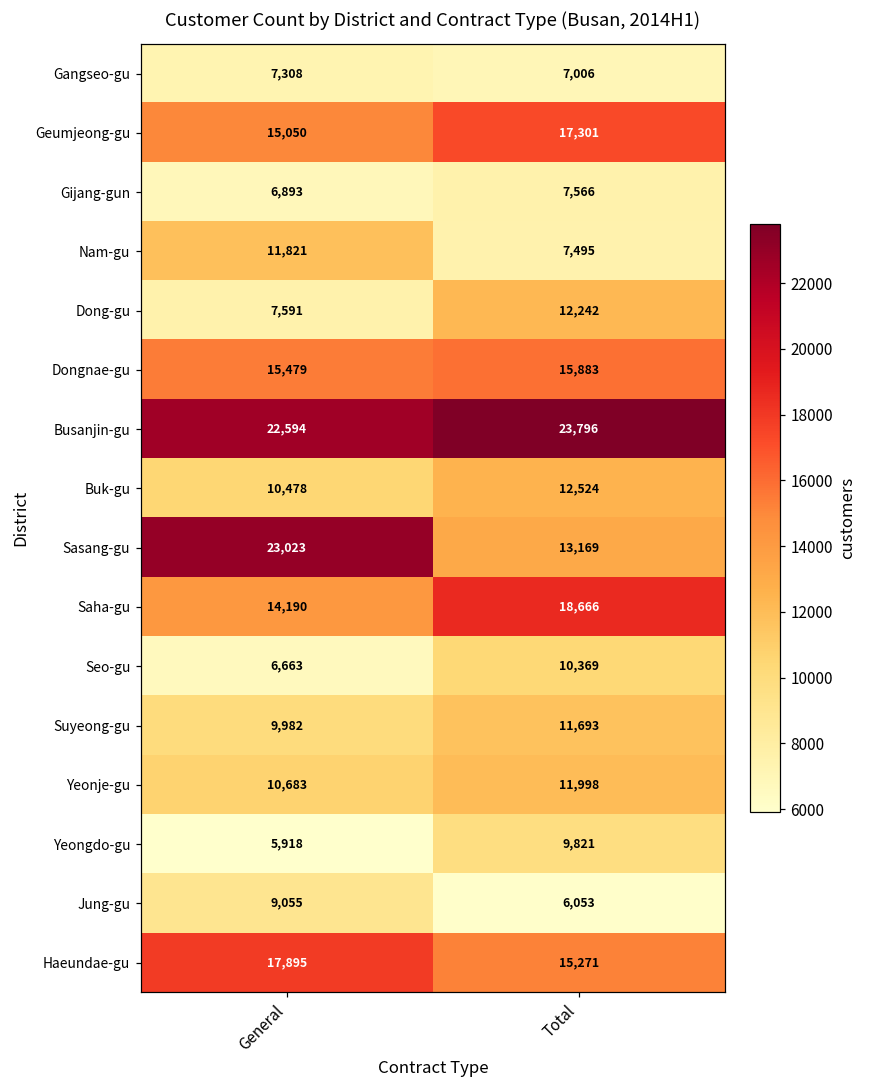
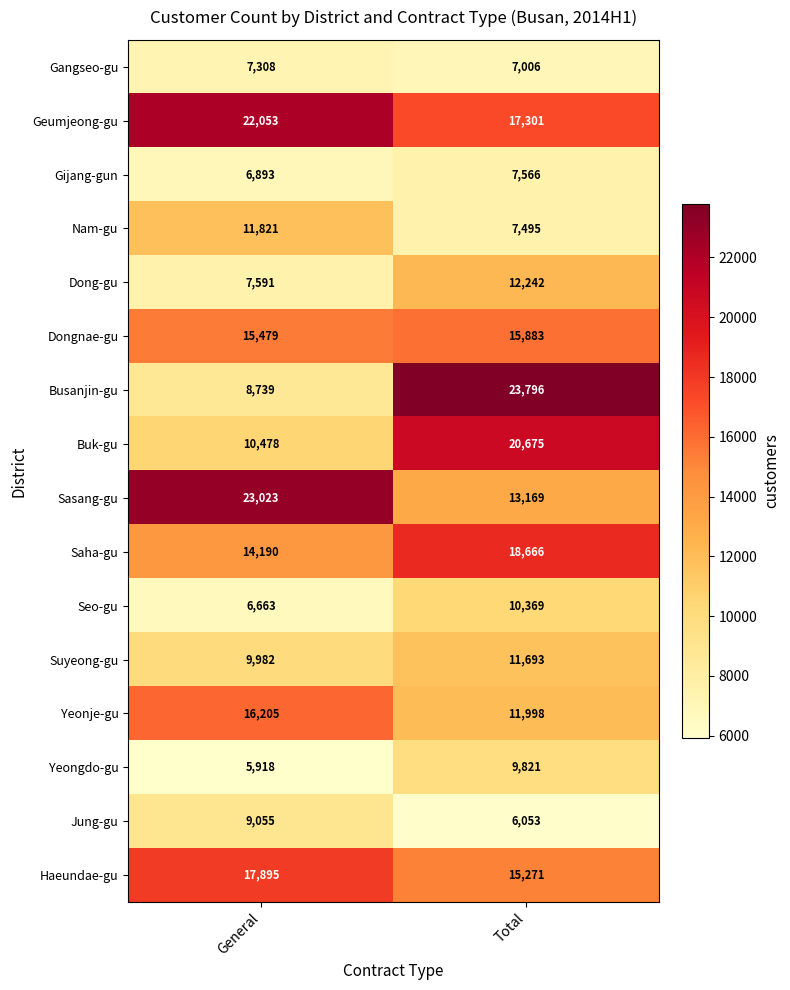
  {
    "Gangseo-gu": {
      "General": "7,308",
      "Total": "7,006"
    },
    "Geumjeong-gu": {
-     "General": "15,050",
+     "General": "22,053",
      "Total": "17,301"
    },
    "Gijang-gun": {
      "General": "6,893",
      "Total": "7,566"
    },
    "Nam-gu": {
      "General": "11,821",
      "Total": "7,495"
    },
    "Dong-gu": {
      "General": "7,591",
      "Total": "12,242"
    },
    "Dongnae-gu": {
      "General": "15,479",
      "Total": "15,883"
    },
    "Busanjin-gu": {
-     "General": "22,594",
+     "General": "8,739",
      "Total": "23,796"
    },
    "Buk-gu": {
      "General": "10,478",
-     "Total": "12,524"
+     "Total": "20,675"
    },
    "Sasang-gu": {
      "General": "23,023",
      "Total": "13,169"
    },
    "Saha-gu": {
      "General": "14,190",
      "Total": "18,666"
    },
    "Seo-gu": {
      "General": "6,663",
      "Total": "10,369"
    },
    "Suyeong-gu": {
      "General": "9,982",
      "Total": "11,693"
    },
    "Yeonje-gu": {
-     "General": "10,683",
+     "General": "16,205",
      "Total": "11,998"
    },
    "Yeongdo-gu": {
      "General": "5,918",
      "Total": "9,821"
    },
    "Jung-gu": {
      "General": "9,055",
      "Total": "6,053"
    },
    "Haeundae-gu": {
      "General": "17,895",
      "Total": "15,271"
    }
  }
